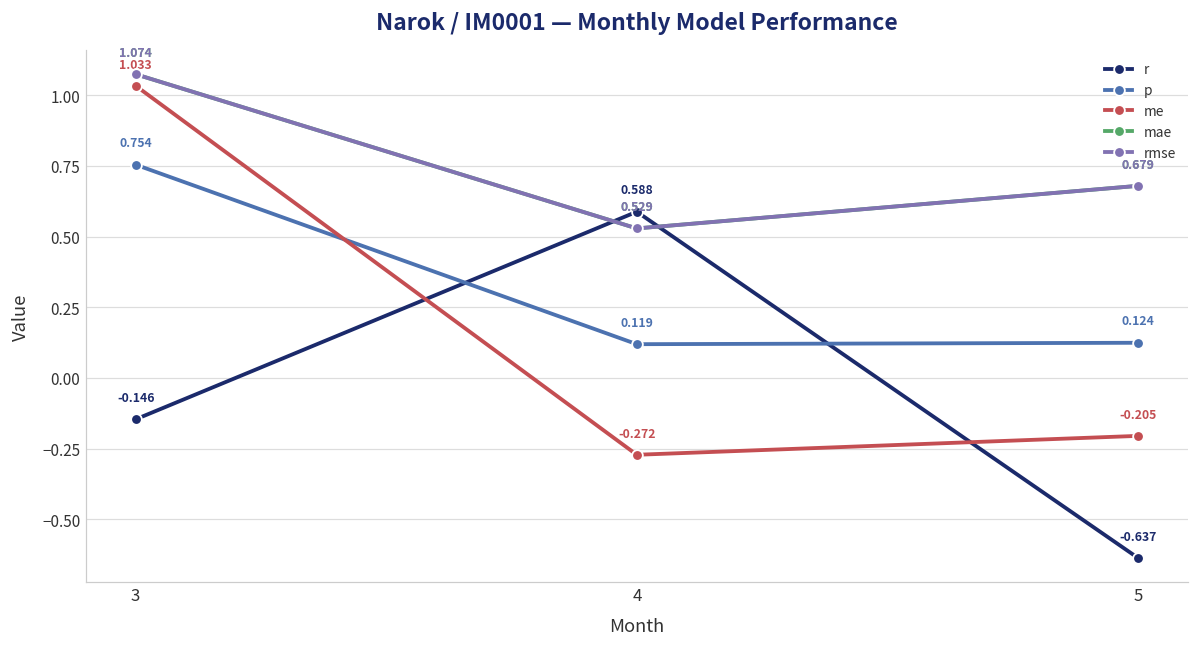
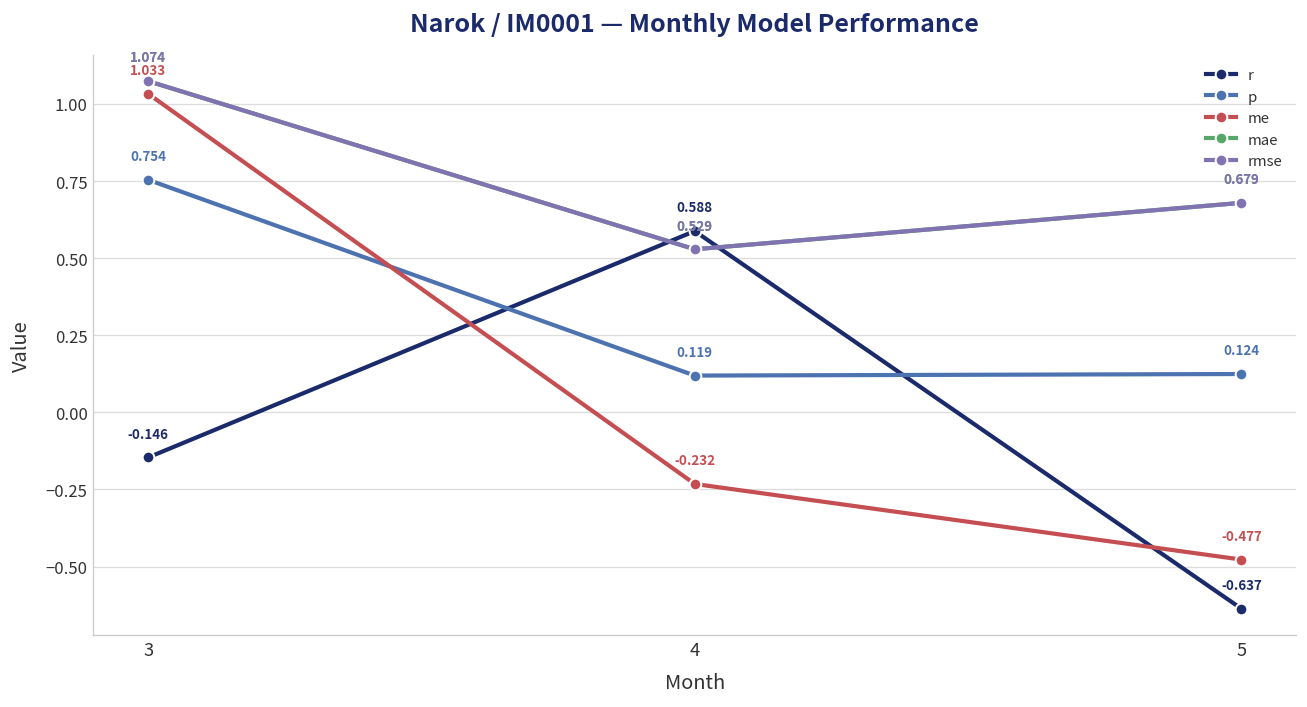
  {
    "r": {
      "3": -0.146,
      "4": 0.588,
      "5": -0.637
    },
    "me": {
-     "4": -0.272,
-     "5": -0.205
+     "4": -0.232,
+     "5": -0.477
    }
  }
